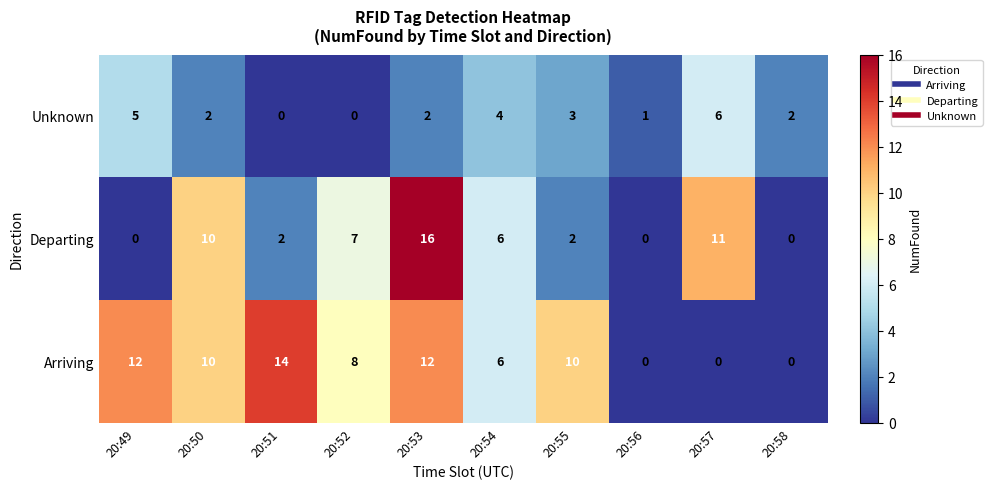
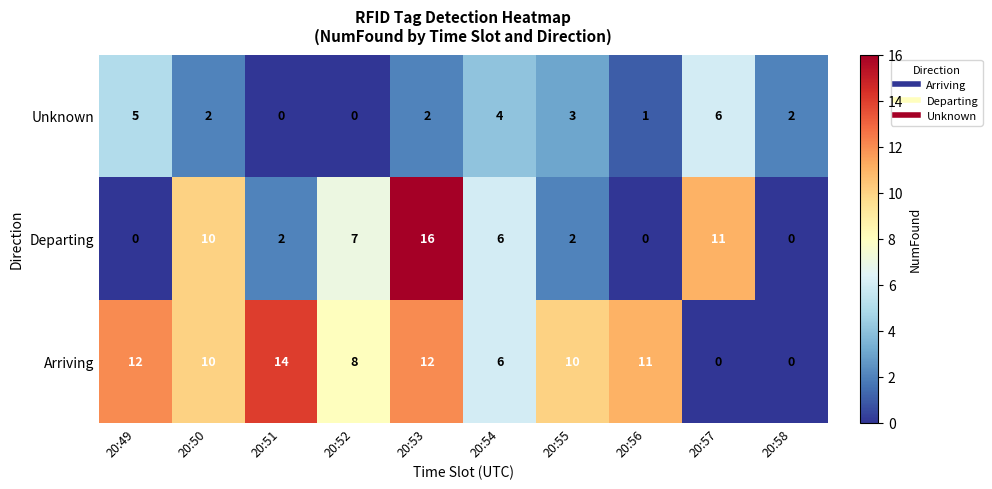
  {
    "Unknown": {
      "20:49": 5,
      "20:50": 2,
      "20:51": 0,
      "20:52": 0,
      "20:53": 2,
      "20:54": 4,
      "20:55": 3,
      "20:56": 1,
      "20:57": 6,
      "20:58": 2
    },
    "Departing": {
      "20:49": 0,
      "20:50": 10,
      "20:51": 2,
      "20:52": 7,
      "20:53": 16,
      "20:54": 6,
      "20:55": 2,
      "20:56": 0,
      "20:57": 11,
      "20:58": 0
    },
    "Arriving": {
      "20:49": 12,
      "20:50": 10,
      "20:51": 14,
      "20:52": 8,
      "20:53": 12,
      "20:54": 6,
      "20:55": 10,
-     "20:56": 0,
+     "20:56": 11,
      "20:57": 0,
      "20:58": 0
    }
  }
